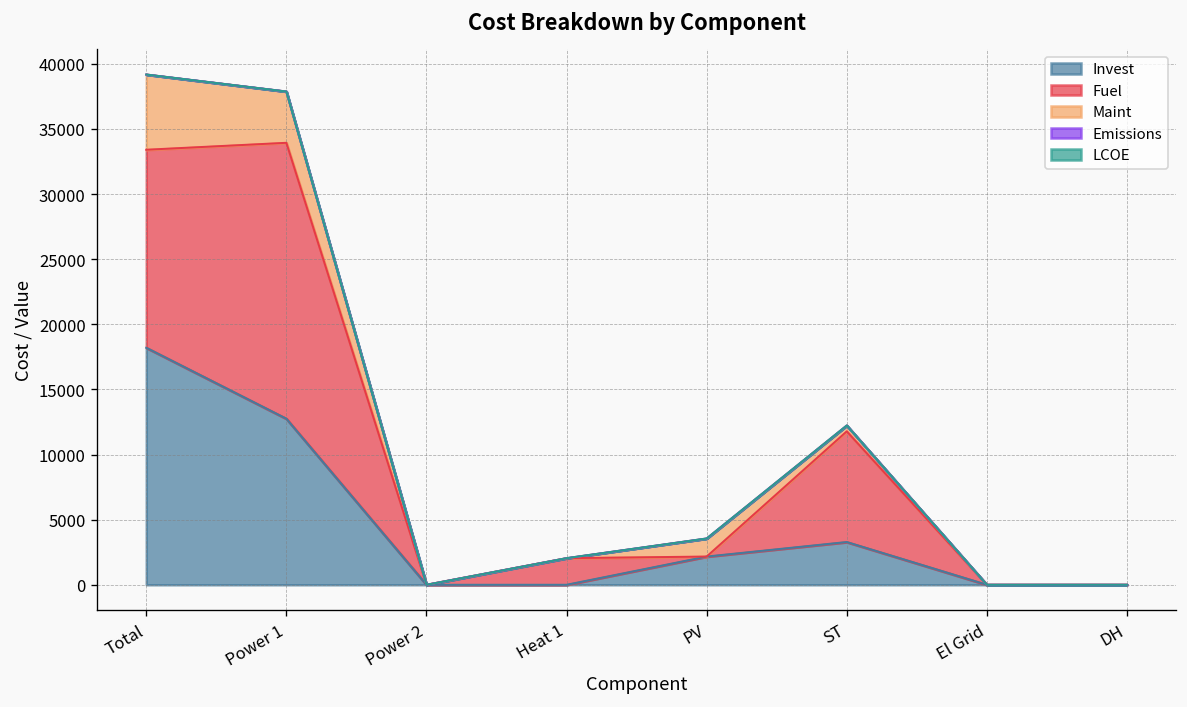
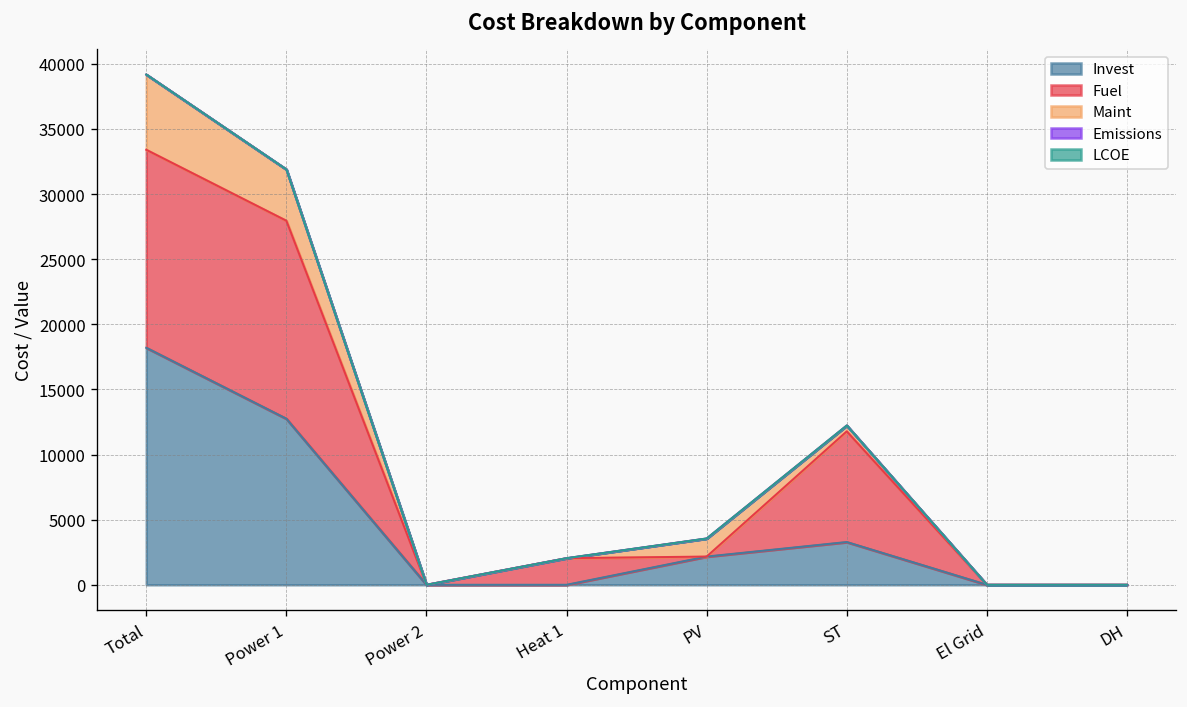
  {
    "Fuel": {
      "Total": 15200,
-     "Power 1": 21200,
+     "Power 1": 15200,
      "ST": 8500
    }
  }
